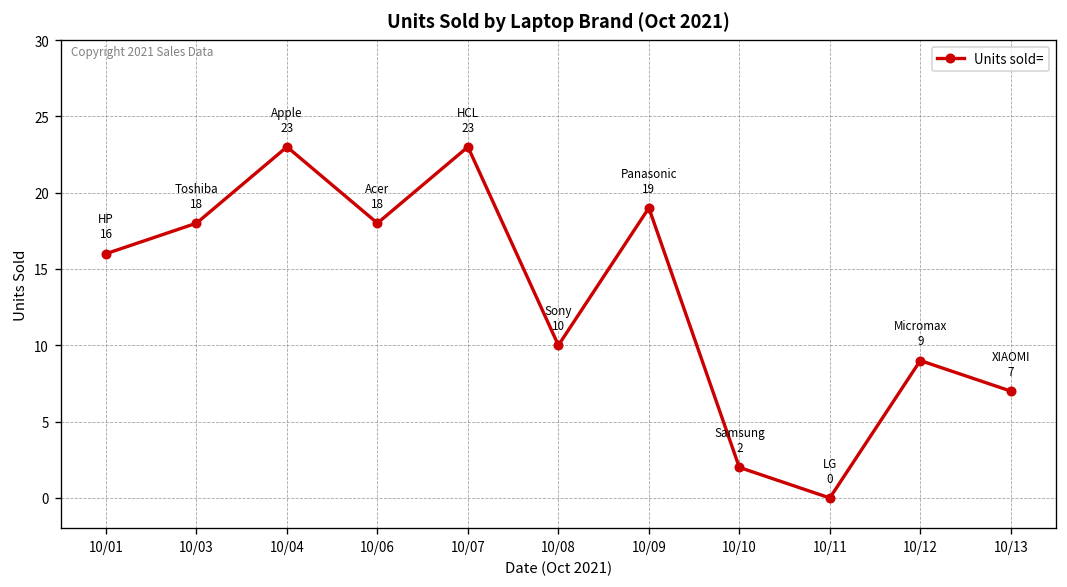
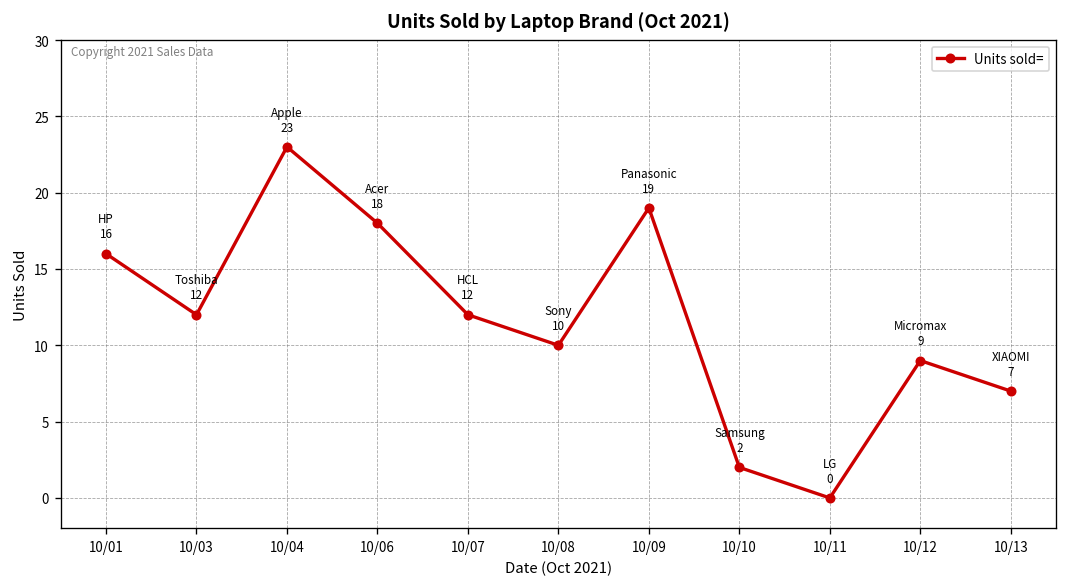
  {
    "10/01": 16,
-   "10/03": 18,
+   "10/03": 12,
    "10/04": 23,
    "10/06": 18,
-   "10/07": 23,
+   "10/07": 12,
    "10/08": 10,
    "10/09": 19,
    "10/10": 2,
    "10/11": 0,
    "10/12": 9,
    "10/13": 7
  }
